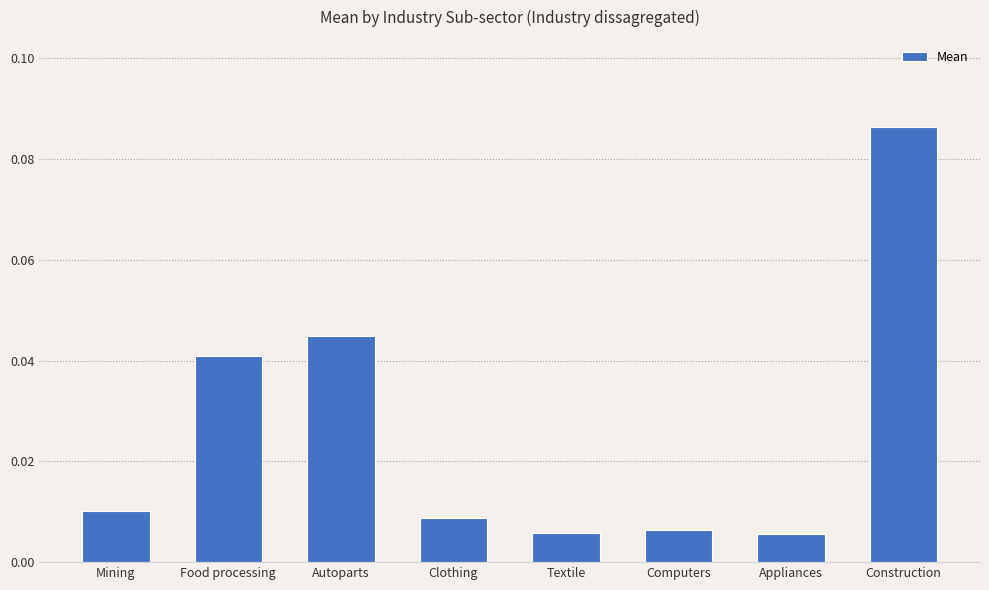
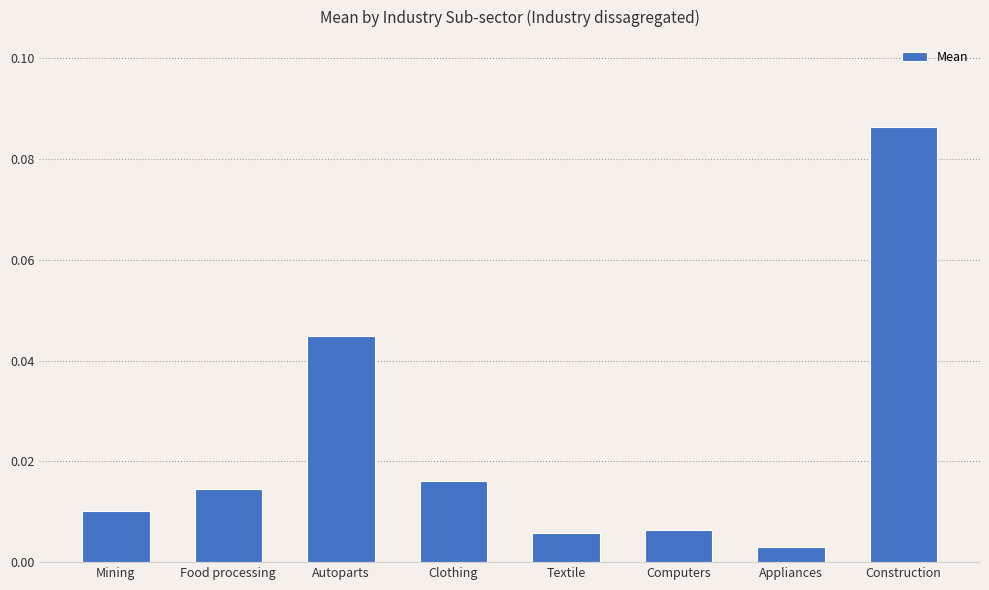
  {
    "Mining": 0.010,
-   "Food processing": 0.041,
+   "Food processing": 0.015,
    "Autoparts": 0.045,
-   "Clothing": 0.009,
+   "Clothing": 0.016,
    "Textile": 0.006,
    "Computers": 0.006,
-   "Appliances": 0.006,
+   "Appliances": 0.003,
    "Construction": 0.086
  }
